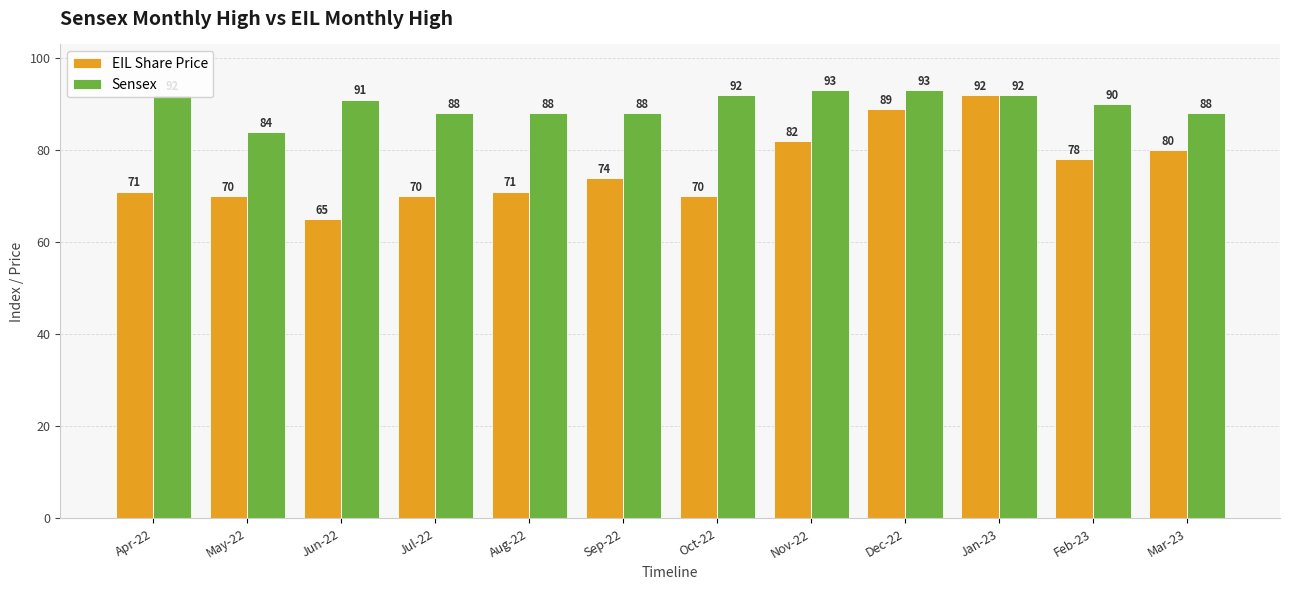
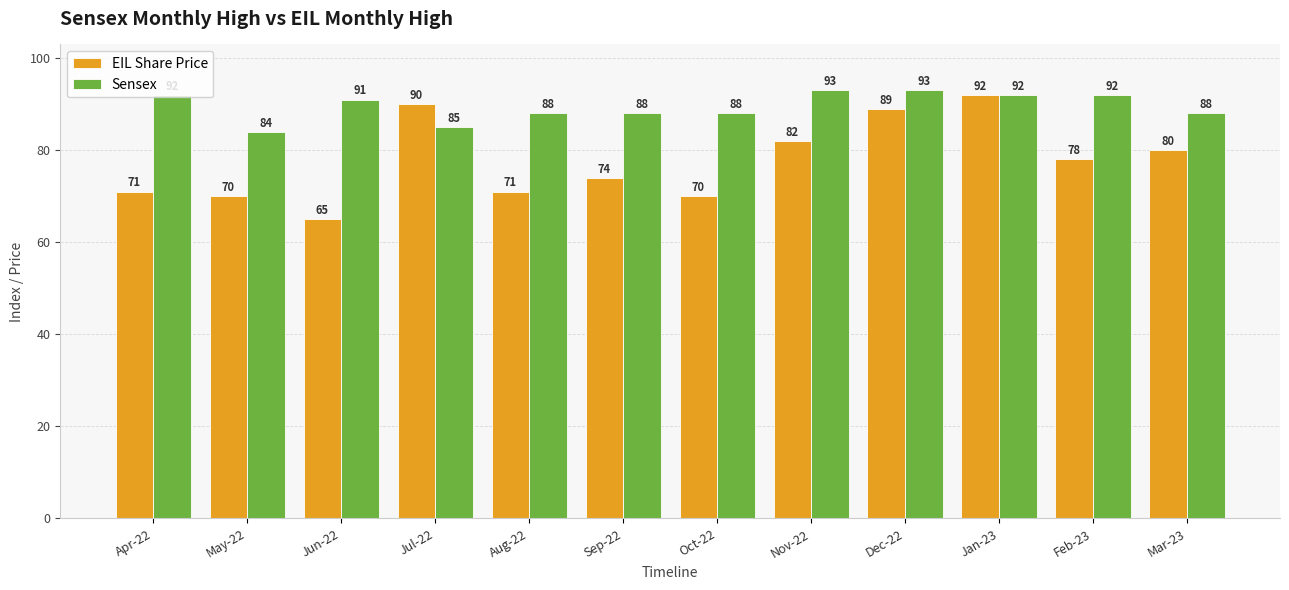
  {
    "EIL Share Price": {
      "Apr-22": 71,
      "May-22": 70,
      "Jun-22": 65,
-     "Jul-22": 70,
+     "Jul-22": 90,
      "Aug-22": 71,
      "Sep-22": 74,
      "Oct-22": 70,
      "Nov-22": 82,
      "Dec-22": 89,
      "Jan-23": 92,
      "Feb-23": 78,
      "Mar-23": 80
    },
    "Sensex": {
      "May-22": 84,
      "Jun-22": 91,
-     "Jul-22": 88,
+     "Jul-22": 85,
      "Aug-22": 88,
      "Sep-22": 88,
-     "Oct-22": 92,
+     "Oct-22": 88,
      "Nov-22": 93,
      "Dec-22": 93,
      "Jan-23": 92,
-     "Feb-23": 90,
+     "Feb-23": 92,
      "Mar-23": 88
    }
  }
